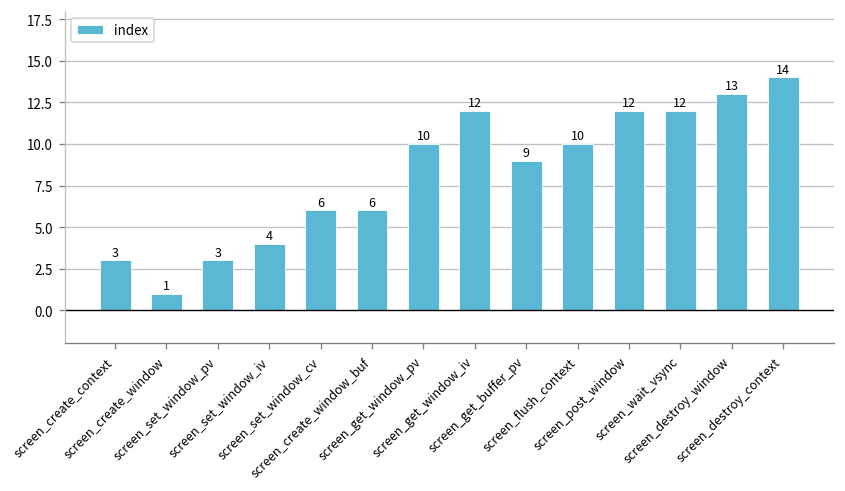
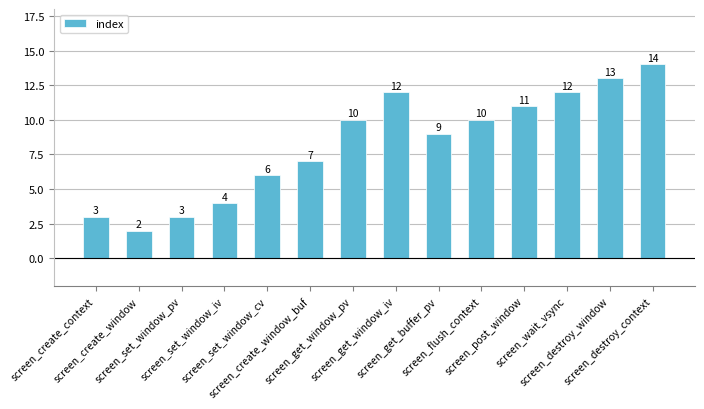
  {
    "screen_create_context": 3,
-   "screen_create_window": 1,
+   "screen_create_window": 2,
    "screen_set_window_pv": 3,
    "screen_set_window_iv": 4,
    "screen_set_window_cv": 6,
-   "screen_create_window_buf": 6,
+   "screen_create_window_buf": 7,
    "screen_get_window_pv": 10,
    "screen_get_window_iv": 12,
    "screen_get_buffer_pv": 9,
    "screen_flush_context": 10,
-   "screen_post_window": 12,
+   "screen_post_window": 11,
    "screen_wait_vsync": 12,
    "screen_destroy_window": 13,
    "screen_destroy_context": 14
  }
